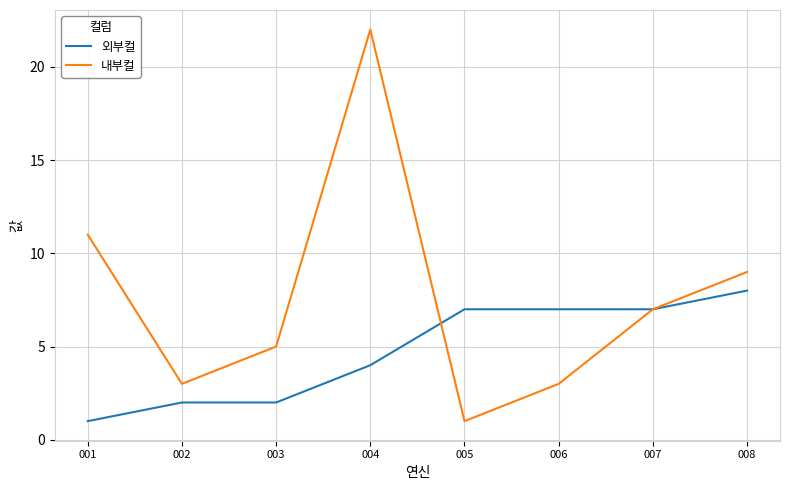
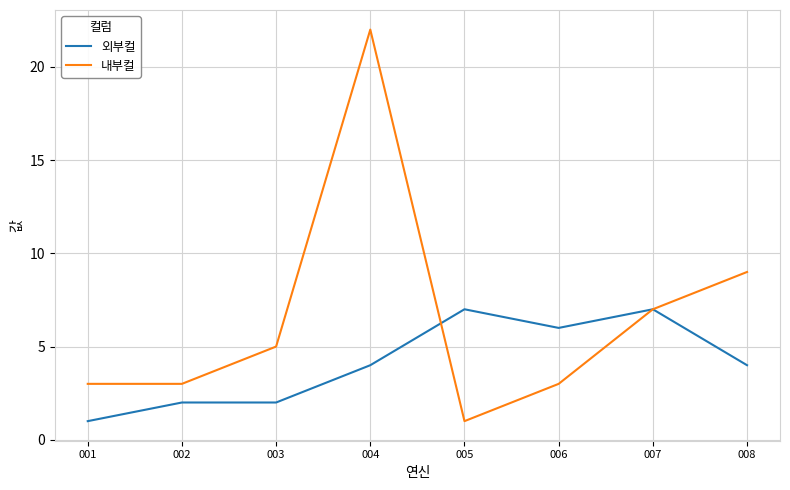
  {
    "외부컬": {
      "001": 1,
      "002": 2,
      "003": 2,
      "004": 4,
      "005": 7,
-     "006": 7,
-     "008": 8
+     "006": 6,
+     "008": 4
    },
    "내부컬": {
-     "001": 11,
+     "001": 3,
      "002": 3,
      "003": 5,
      "004": 22,
      "005": 1,
      "006": 3,
      "008": 9
    }
  }
